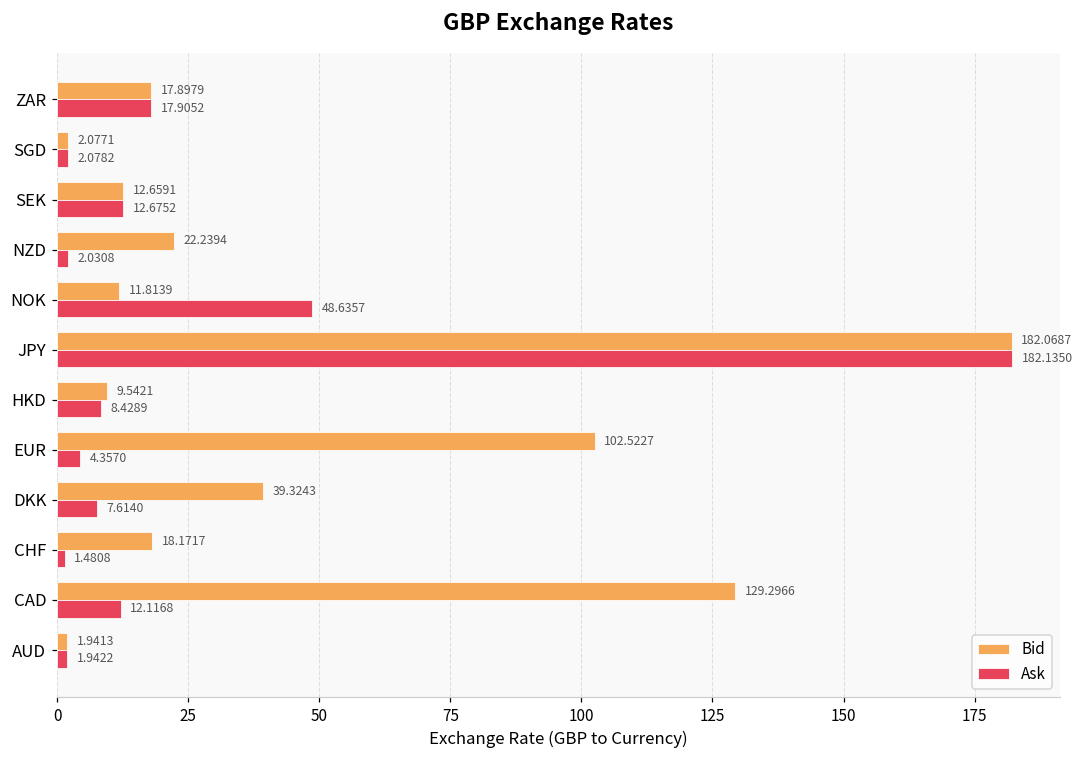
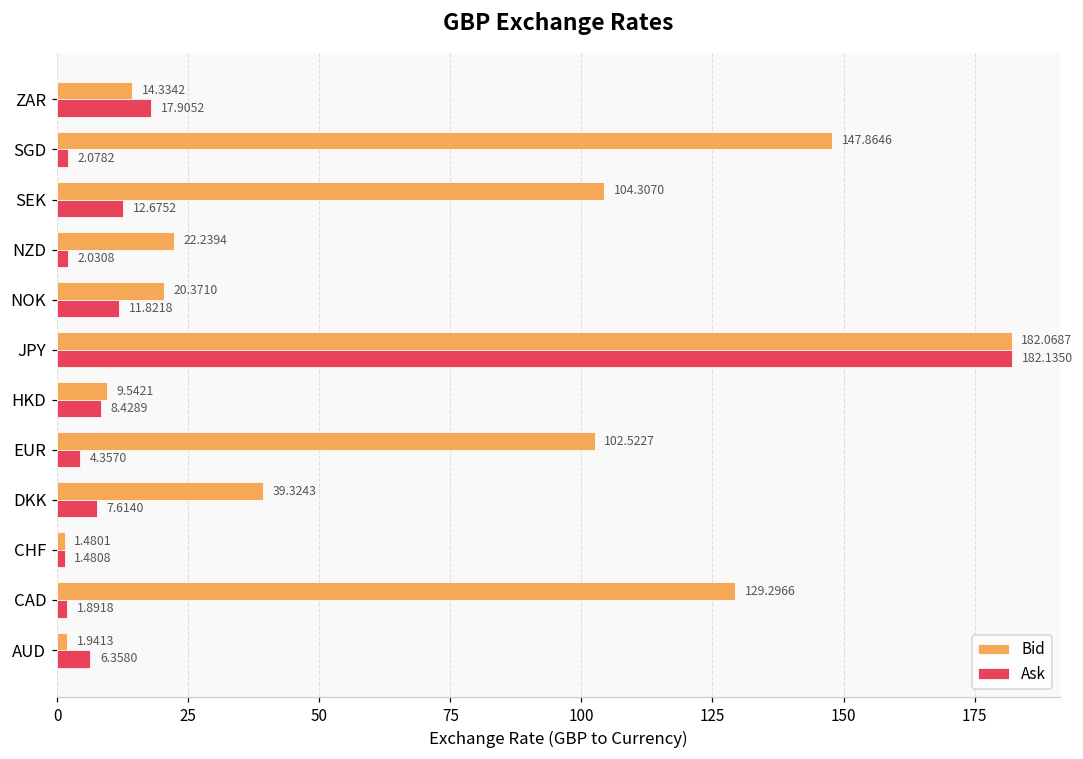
  {
    "Bid": {
-     "ZAR": 17.8979,
-     "SGD": 2.0771,
-     "SEK": 12.6591,
+     "ZAR": 14.3342,
+     "SGD": 147.8646,
+     "SEK": 104.3070,
      "NZD": 22.2394,
-     "NOK": 11.8139,
+     "NOK": 20.3710,
      "JPY": 182.0687,
      "HKD": 9.5421,
      "EUR": 102.5227,
      "DKK": 39.3243,
-     "CHF": 18.1717,
+     "CHF": 1.4801,
      "CAD": 129.2966,
      "AUD": 1.9413
    },
    "Ask": {
      "ZAR": 17.9052,
      "SGD": 2.0782,
      "SEK": 12.6752,
      "NZD": 2.0308,
-     "NOK": 48.6357,
+     "NOK": 11.8218,
      "JPY": 182.1350,
      "HKD": 8.4289,
      "EUR": 4.3570,
      "DKK": 7.6140,
      "CHF": 1.4808,
-     "CAD": 12.1168,
-     "AUD": 1.9422
+     "CAD": 1.8918,
+     "AUD": 6.3580
    }
  }
